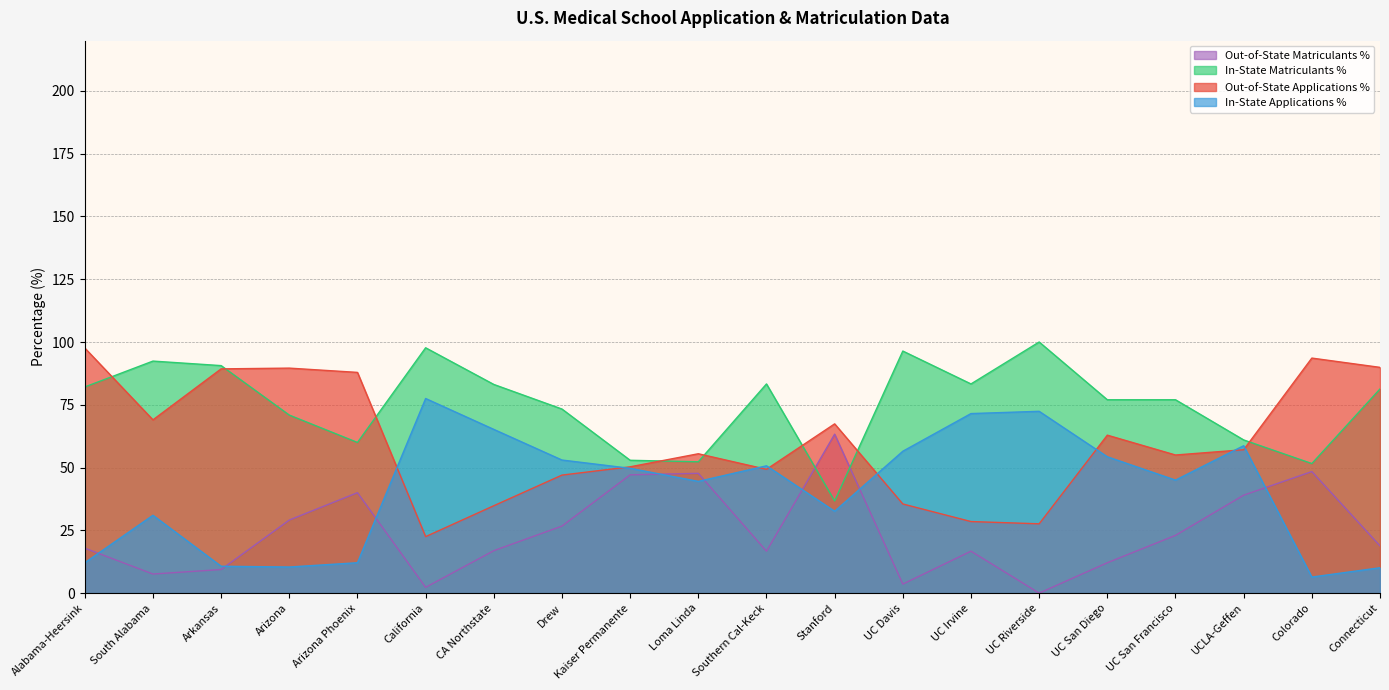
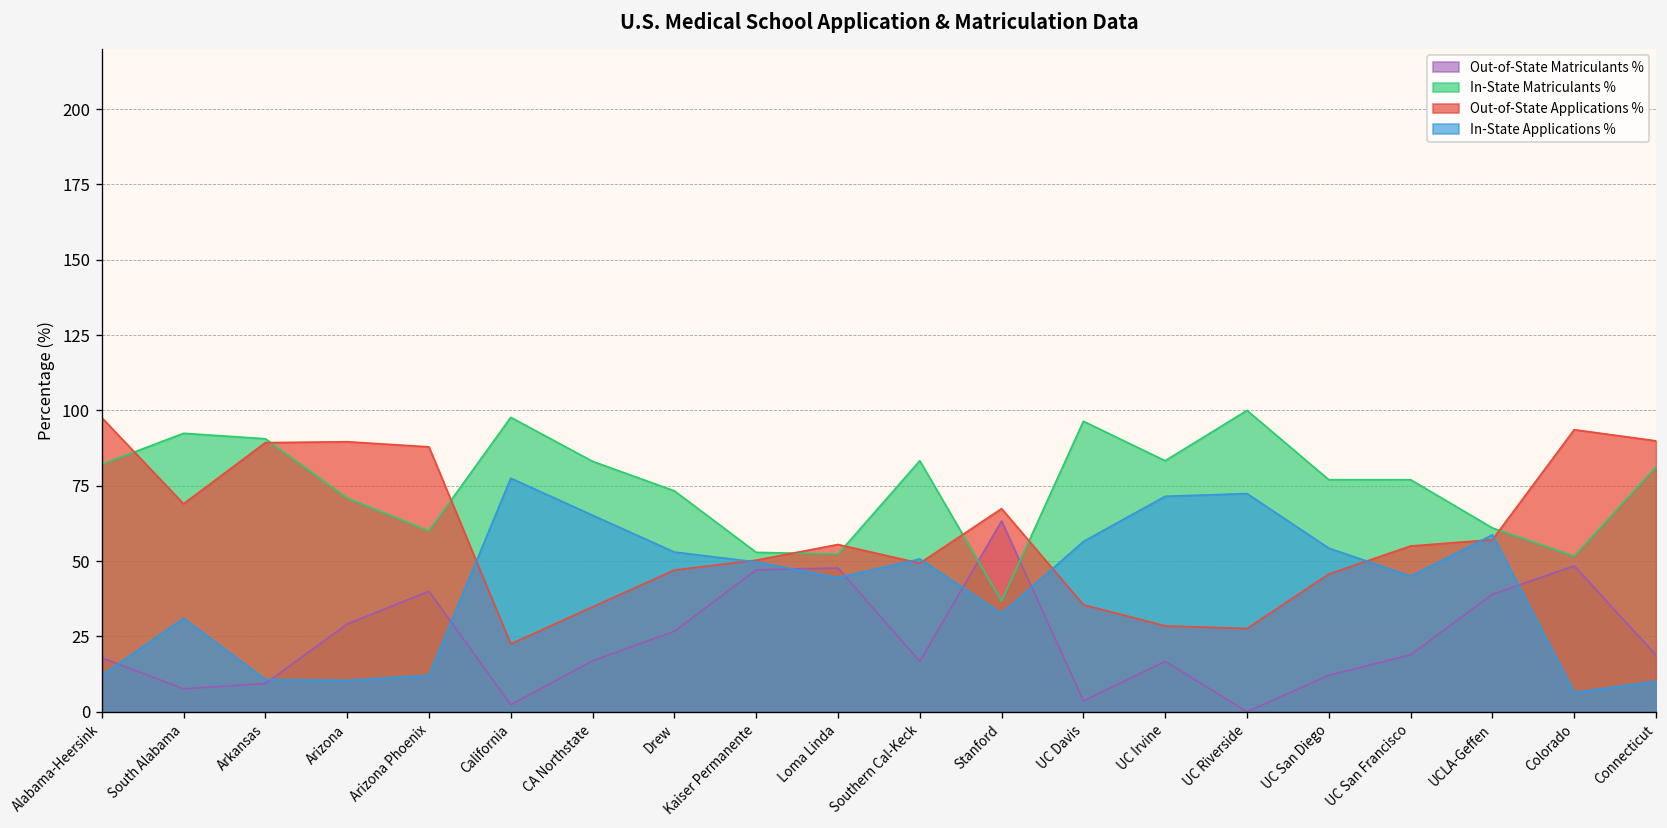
  {
    "Out-of-State Matriculants %": {
      "Alabama-Heersink": 18,
      "South Alabama": 8,
      "Arkansas": 9,
      "Arizona": 29,
      "Arizona Phoenix": 40,
      "California": 2,
      "CA Northstate": 17,
      "Drew": 27,
      "Kaiser Permanente": 47,
      "Loma Linda": 48,
      "Southern Cal-Keck": 17,
      "Stanford": 63,
      "UC Davis": 4,
      "UC Irvine": 17,
      "UC Riverside": 0,
      "UC San Diego": 12,
-     "UC San Francisco": 23,
+     "UC San Francisco": 19,
      "UCLA-Geffen": 39,
      "Colorado": 48,
      "Connecticut": 19
    },
    "In-State Matriculants %": {
      "Alabama-Heersink": 82,
      "South Alabama": 92,
      "Arkansas": 91,
      "Arizona": 71,
      "Arizona Phoenix": 60,
      "California": 98,
      "CA Northstate": 83,
      "Drew": 73,
      "Kaiser Permanente": 53,
      "Loma Linda": 52,
      "Southern Cal-Keck": 83,
      "Stanford": 37,
      "UC Davis": 96,
      "UC Irvine": 83,
      "UC Riverside": 100,
      "UC San Diego": 77,
      "UC San Francisco": 77,
      "UCLA-Geffen": 61,
      "Colorado": 52,
      "Connecticut": 81
    },
    "Out-of-State Applications %": {
      "Alabama-Heersink": 98,
      "South Alabama": 69,
      "Arkansas": 89,
      "Arizona": 90,
      "Arizona Phoenix": 88,
      "California": 23,
      "CA Northstate": 35,
      "Drew": 47,
      "Loma Linda": 56,
      "Southern Cal-Keck": 49,
      "Stanford": 67,
      "UC Davis": 36,
      "UC Irvine": 29,
      "UC Riverside": 28,
-     "UC San Diego": 63,
+     "UC San Diego": 46,
      "UC San Francisco": 55,
      "UCLA-Geffen": 57,
      "Colorado": 94,
      "Connecticut": 90
    },
    "In-State Applications %": {
      "Alabama-Heersink": 12,
      "South Alabama": 31,
      "Arkansas": 11,
      "Arizona": 10,
      "Arizona Phoenix": 12,
      "California": 78,
      "CA Northstate": 65,
      "Drew": 53,
      "Loma Linda": 45,
      "Southern Cal-Keck": 51,
      "Stanford": 33,
      "UC Davis": 57,
      "UC Irvine": 72,
      "UC Riverside": 72,
      "UC San Diego": 54,
      "UC San Francisco": 45,
      "UCLA-Geffen": 59,
      "Colorado": 6,
      "Connecticut": 10
    }
  }
